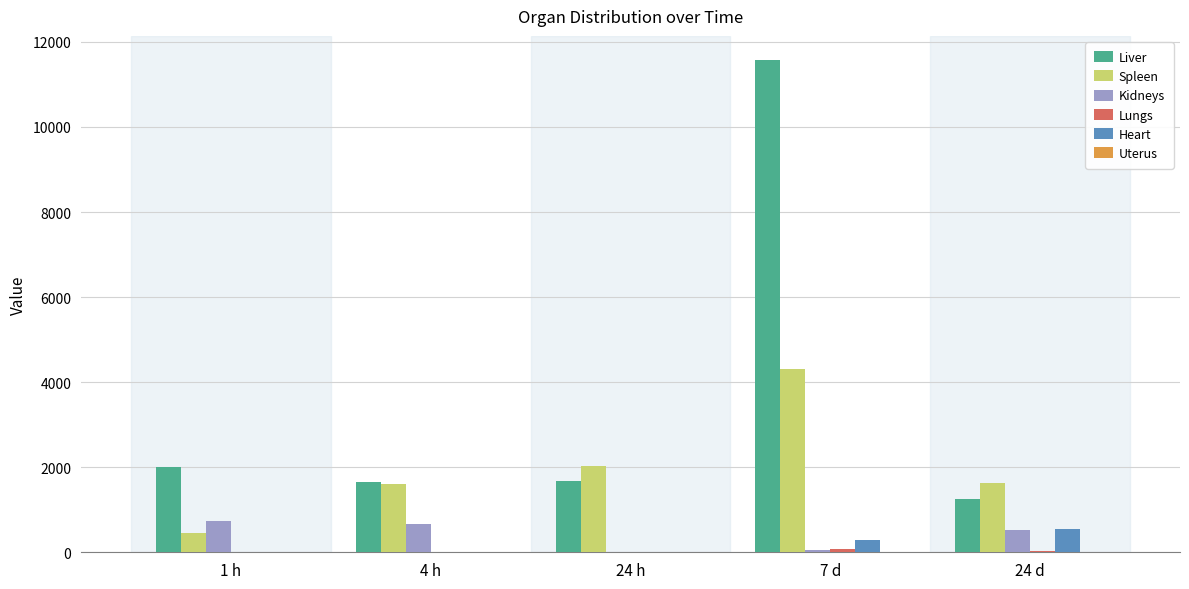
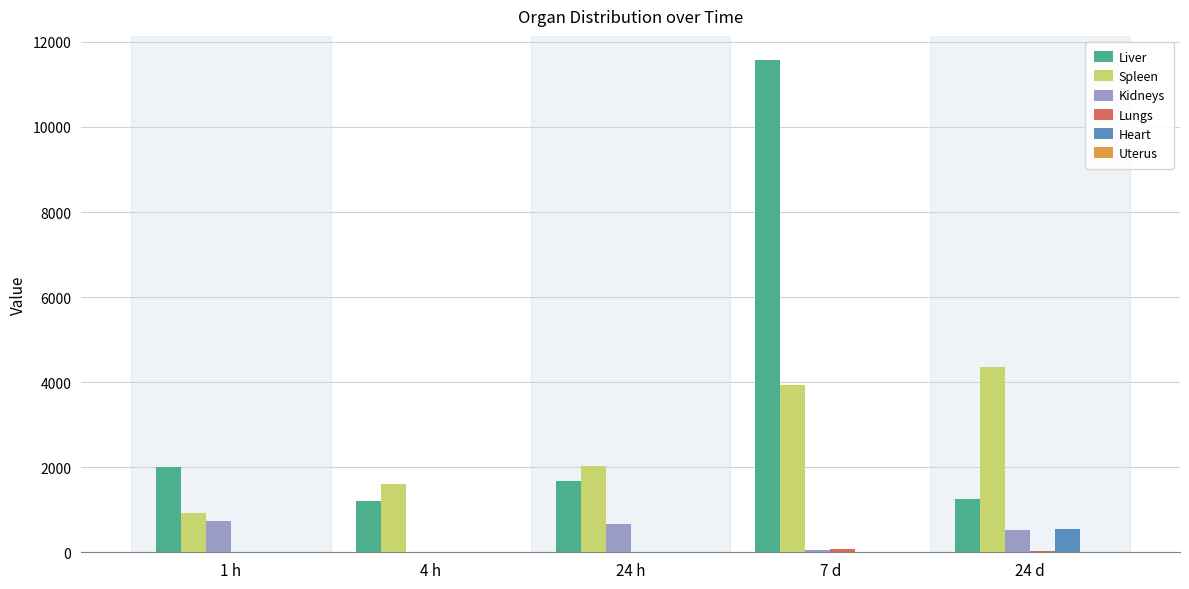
  {
    "Liver": {
      "1 h": 2000,
-     "4 h": 1700,
+     "4 h": 1200,
      "24 h": 1700,
      "7 d": 11600,
      "24 d": 1300
    },
    "Spleen": {
-     "1 h": 500,
+     "1 h": 900,
      "4 h": 1600,
      "24 h": 2000,
-     "7 d": 4300,
-     "24 d": 1600
+     "7 d": 3900,
+     "24 d": 4400
    },
    "Kidneys": {
      "1 h": 700,
-     "4 h": 700,
-     "24 h": 0,
+     "4 h": 0,
+     "24 h": 700,
      "24 d": 500
    },
    "Heart": {
-     "7 d": 300,
+     "7 d": 0,
      "24 d": 500
    }
  }
